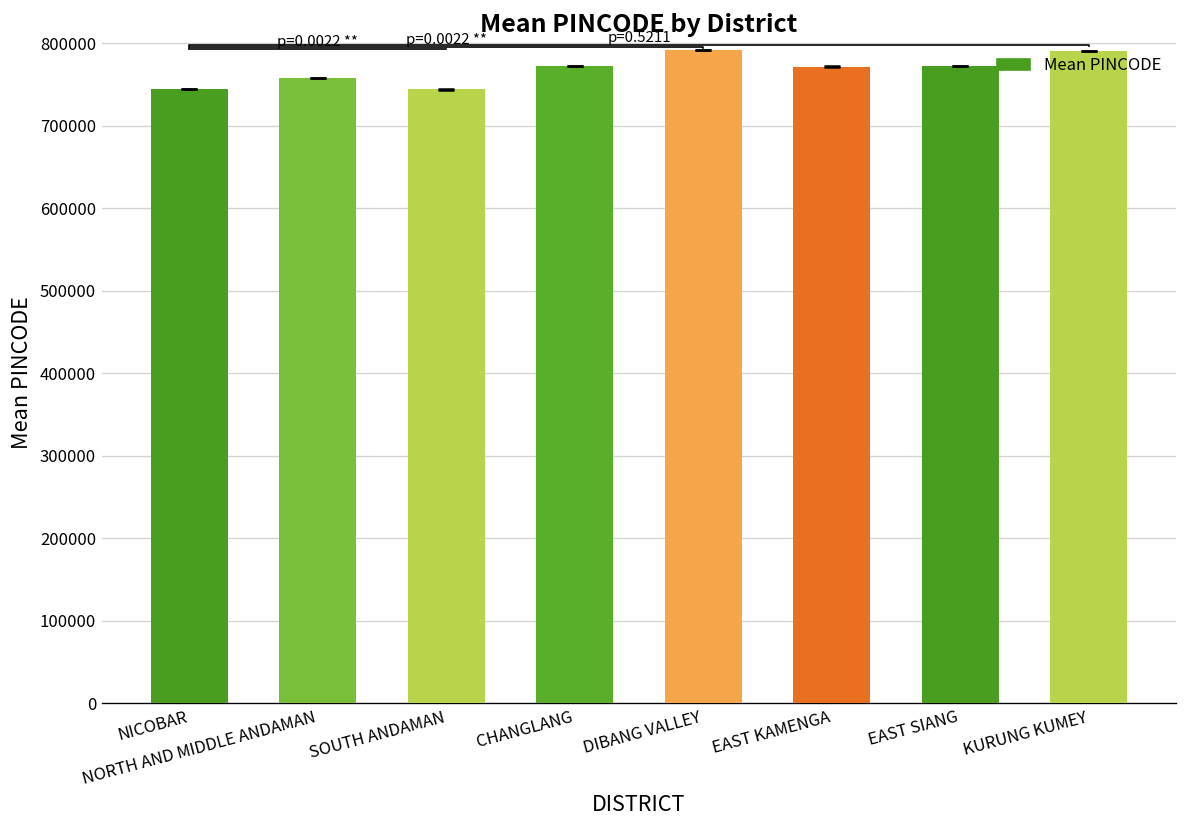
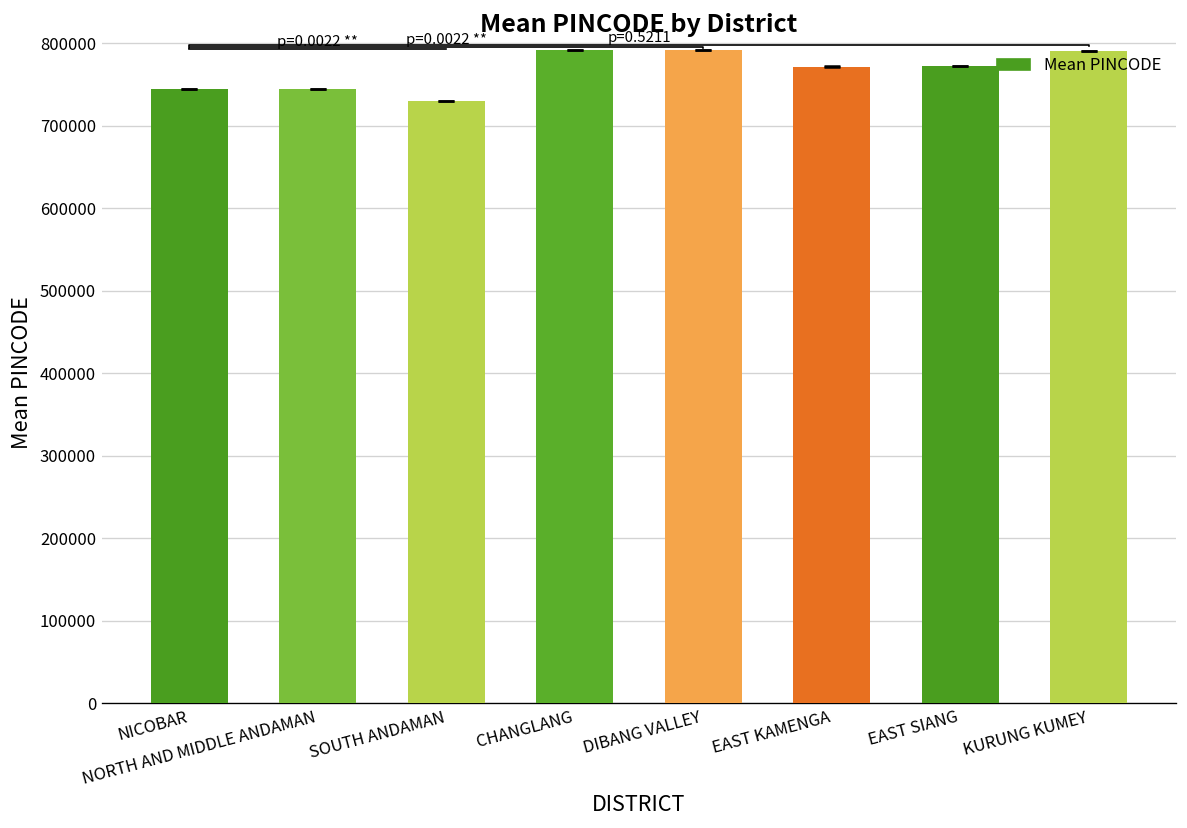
  {
    "Mean PINCODE": {
      "NICOBAR": 740000,
-     "NORTH AND MIDDLE ANDAMAN": 760000,
-     "SOUTH ANDAMAN": 740000,
-     "CHANGLANG": 770000,
+     "NORTH AND MIDDLE ANDAMAN": 740000,
+     "SOUTH ANDAMAN": 730000,
+     "CHANGLANG": 790000,
      "DIBANG VALLEY": 790000,
      "EAST KAMENGA": 770000,
      "EAST SIANG": 770000,
      "KURUNG KUMEY": 790000
    }
  }
